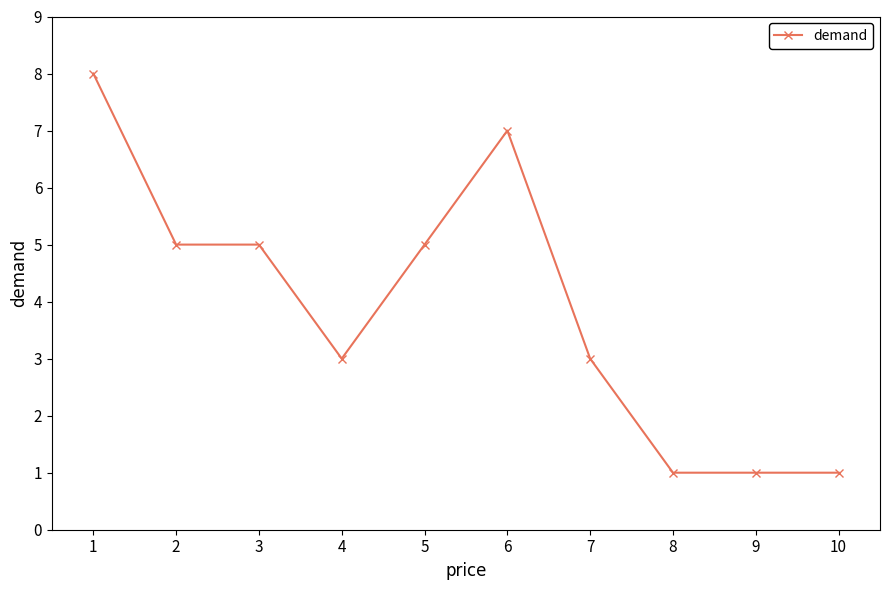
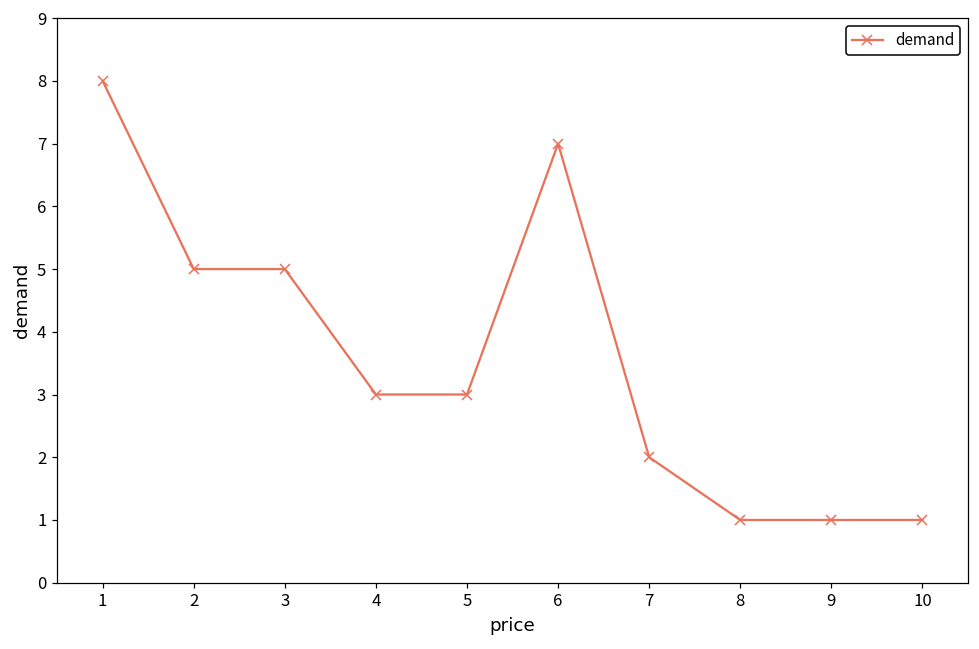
  {
    "1": 8,
    "2": 5,
    "3": 5,
    "4": 3,
-   "5": 5,
+   "5": 3,
    "6": 7,
-   "7": 3,
+   "7": 2,
    "8": 1,
    "9": 1,
    "10": 1
  }
